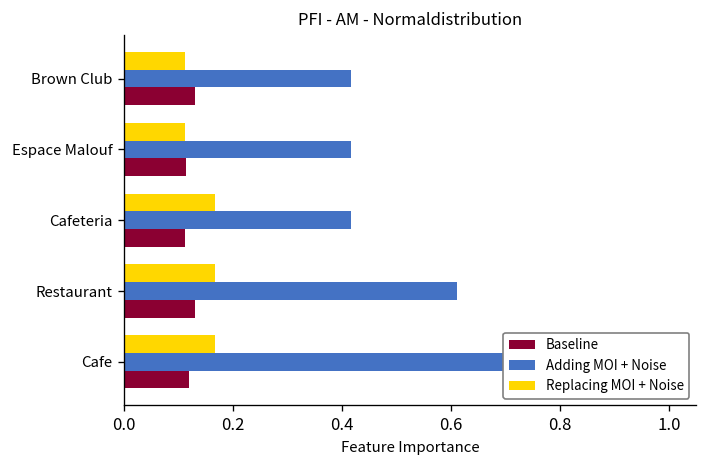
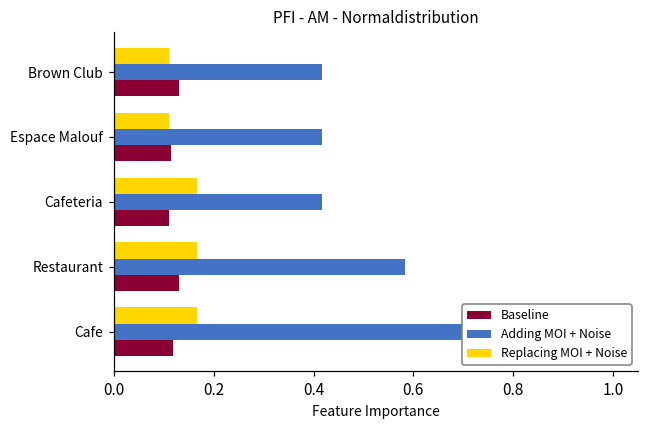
  {
    "Baseline": {
      "Brown Club": 0.13,
      "Espace Malouf": 0.11,
      "Cafeteria": 0.11,
      "Restaurant": 0.13,
      "Cafe": 0.12
    },
    "Adding MOI + Noise": {
      "Brown Club": 0.42,
      "Espace Malouf": 0.42,
      "Cafeteria": 0.42,
-     "Restaurant": 0.61
+     "Restaurant": 0.58
    },
    "Replacing MOI + Noise": {
      "Brown Club": 0.11,
      "Espace Malouf": 0.11,
      "Cafeteria": 0.17,
      "Restaurant": 0.17,
      "Cafe": 0.17
    }
  }
